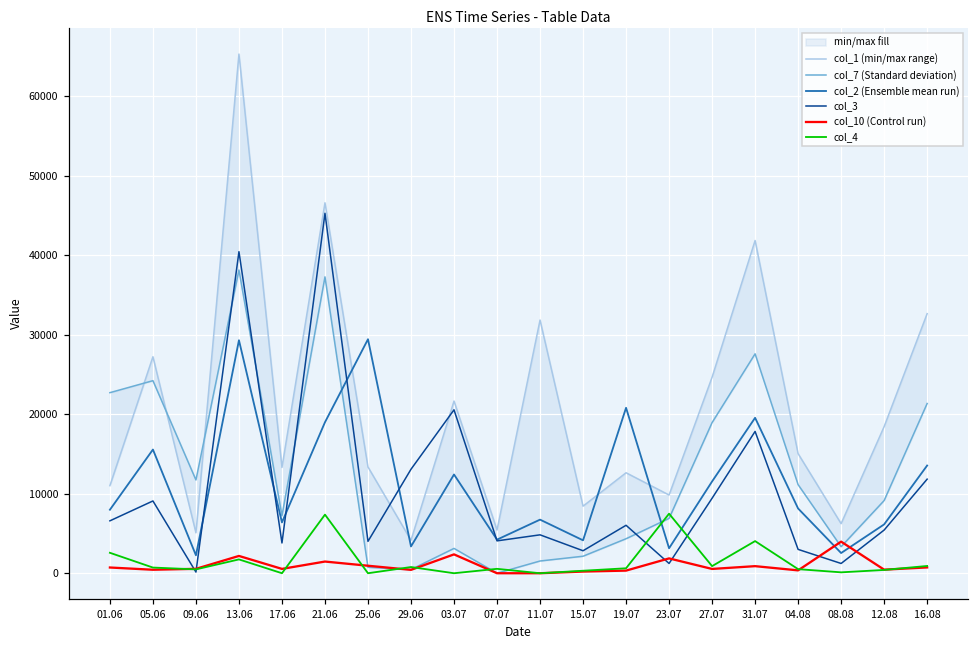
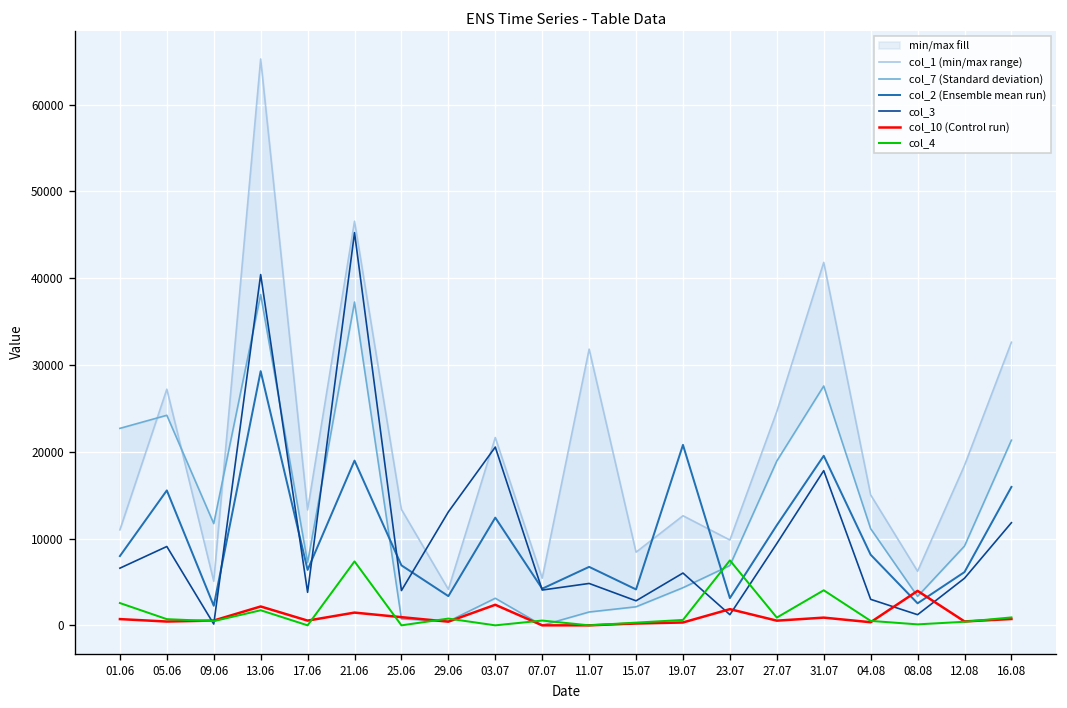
  {
    "col_7 (Standard deviation)": {
      "05.06": 24000,
      "13.06": 38000,
      "17.06": 7000,
      "21.06": 37000,
      "03.07": 3000,
      "11.07": 2000,
      "15.07": 2000,
      "19.07": 4000,
      "23.07": 7000,
      "27.07": 19000,
      "31.07": 28000,
      "04.08": 11000,
      "08.08": 3000,
      "12.08": 9000,
      "16.08": 21000
    },
    "col_2 (Ensemble mean run)": {
      "01.06": 8000,
      "05.06": 16000,
      "09.06": 2000,
      "13.06": 29000,
      "17.06": 6000,
      "21.06": 19000,
-     "25.06": 29000,
+     "25.06": 7000,
      "29.06": 3000,
      "03.07": 12000,
      "11.07": 7000,
      "15.07": 4000,
      "19.07": 21000,
      "23.07": 3000,
      "27.07": 12000,
      "31.07": 20000,
      "04.08": 8000,
      "08.08": 3000,
      "12.08": 6000,
-     "16.08": 14000
+     "16.08": 16000
    },
    "col_3": {
      "01.06": 7000,
      "05.06": 9000,
      "13.06": 40000,
      "17.06": 4000,
      "21.06": 45000,
      "25.06": 4000,
      "29.06": 13000,
      "03.07": 21000,
      "11.07": 5000,
      "15.07": 3000,
      "19.07": 6000,
      "23.07": 1000,
      "27.07": 9000,
      "31.07": 18000,
      "04.08": 3000,
      "08.08": 1000,
      "12.08": 5000,
      "16.08": 12000
    },
    "col_10 (Control run)": {
      "01.06": 1000,
      "13.06": 2000,
      "17.06": 1000,
      "21.06": 1000,
      "03.07": 2000,
      "23.07": 2000,
      "31.07": 1000,
      "08.08": 4000
    },
    "col_4": {
      "01.06": 3000,
      "13.06": 2000,
      "17.06": 0,
      "21.06": 7000,
      "25.06": 0,
      "03.07": 0,
      "07.07": 1000,
      "23.07": 7000,
      "31.07": 4000,
      "08.08": 0
    }
  }
